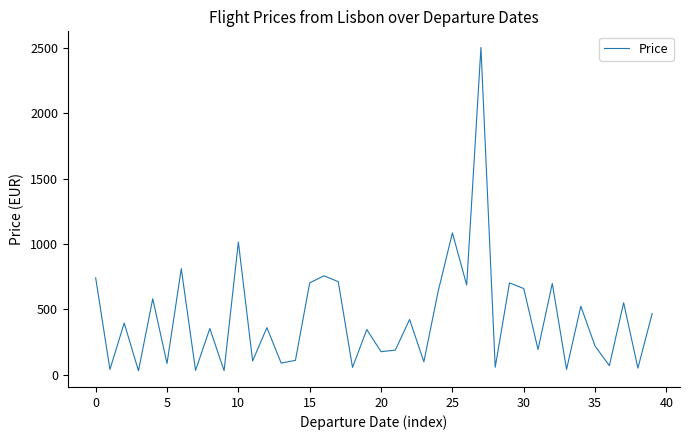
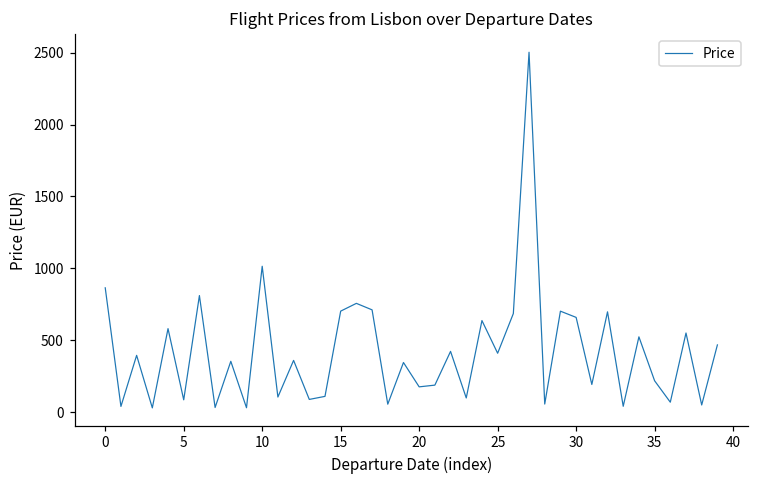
  {
-   "0": 740,
+   "0": 860,
    "5": 90,
    "10": 1010,
    "15": 700,
    "20": 180,
-   "25": 1080,
+   "25": 410,
    "30": 660,
    "35": 220
  }
